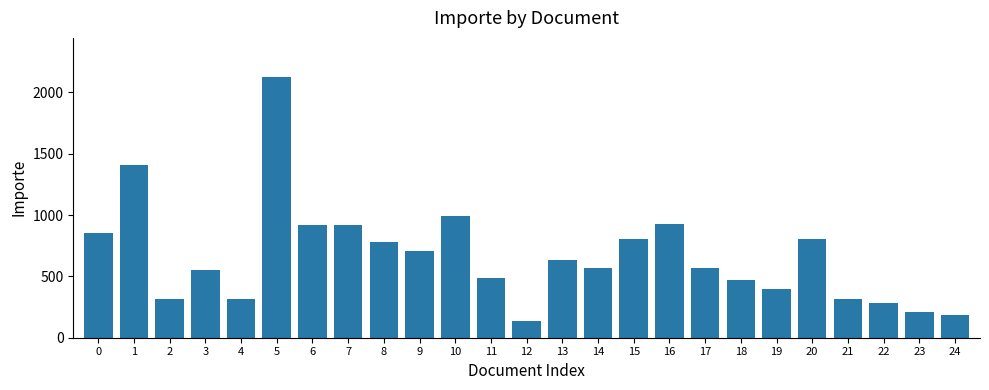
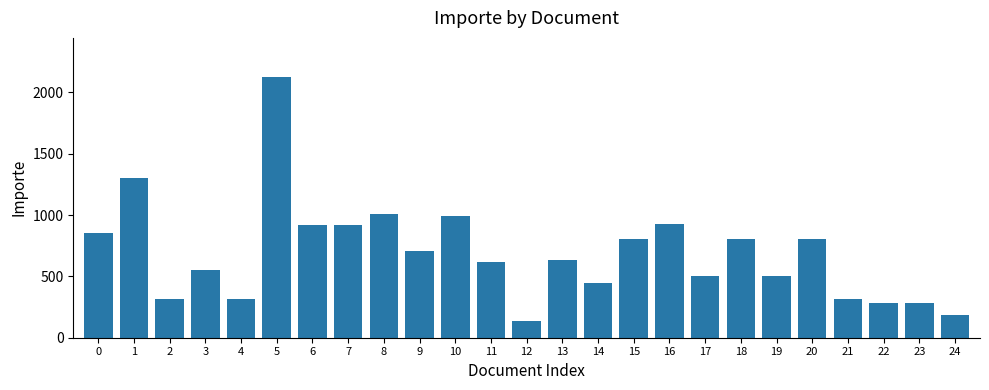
  {
    "0": 860,
-   "1": 1410,
+   "1": 1310,
    "2": 320,
    "3": 550,
    "4": 320,
    "5": 2130,
    "6": 920,
    "7": 920,
-   "8": 780,
+   "8": 1010,
    "9": 710,
    "10": 1000,
-   "11": 490,
+   "11": 620,
    "12": 140,
    "13": 630,
-   "14": 570,
+   "14": 450,
    "15": 800,
    "16": 930,
-   "17": 570,
-   "18": 470,
-   "19": 400,
+   "17": 500,
+   "18": 800,
+   "19": 510,
    "20": 800,
    "21": 310,
    "22": 280,
-   "23": 210,
+   "23": 280,
    "24": 180
  }
